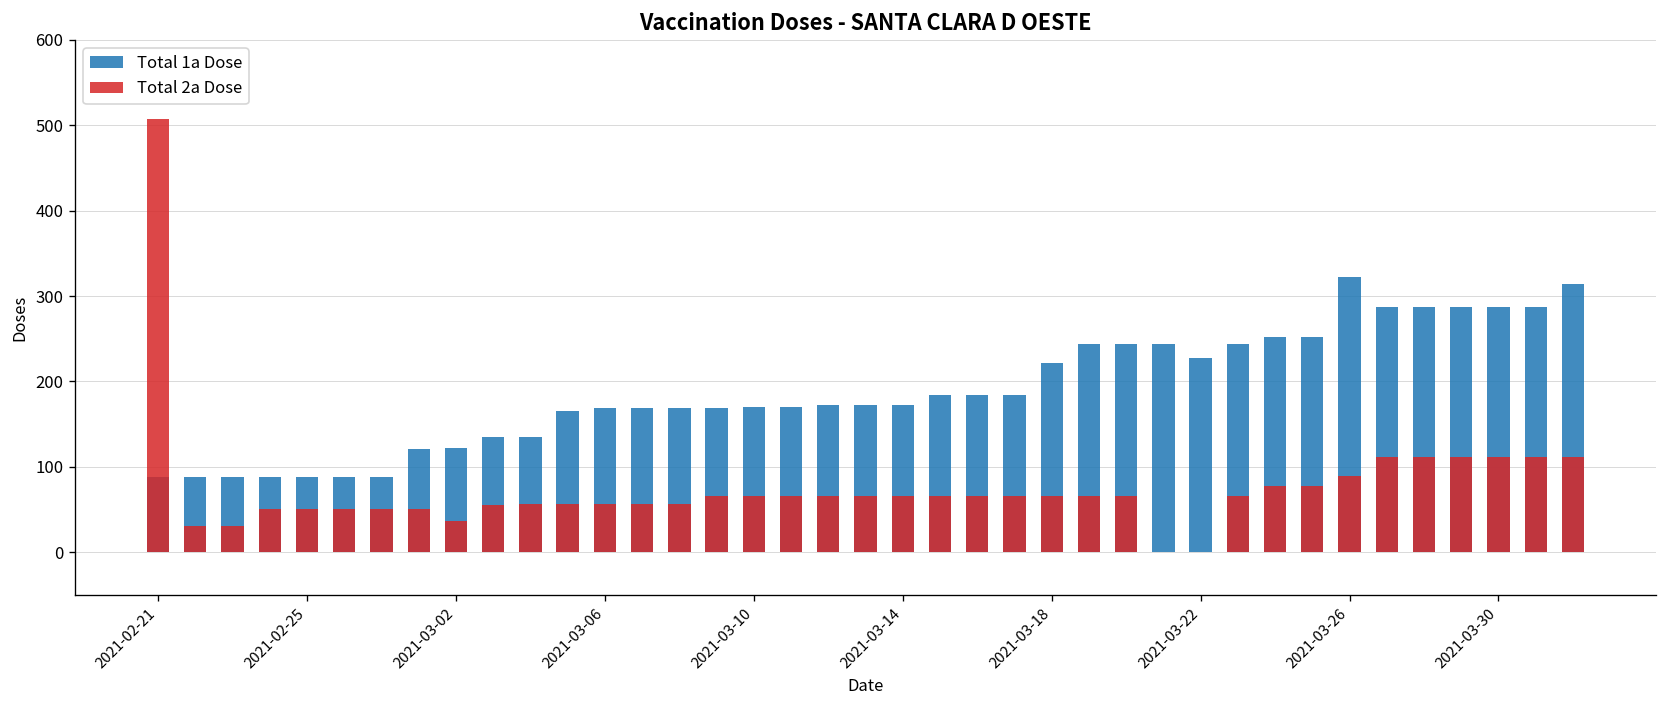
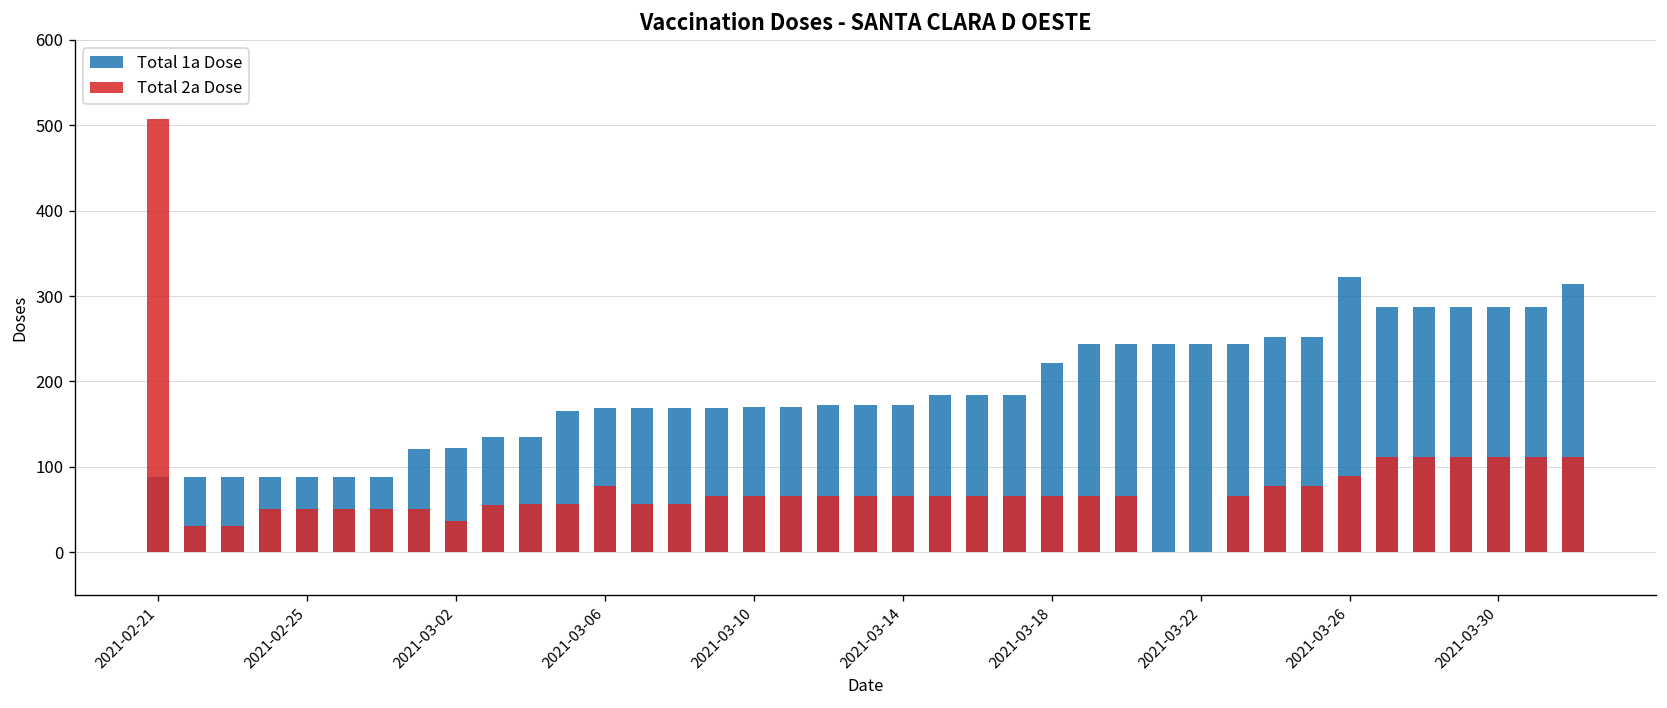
  {
    "Total 1a Dose": {
      "2021-02-25": 90,
      "2021-03-02": 120,
      "2021-03-06": 170,
      "2021-03-10": 170,
      "2021-03-14": 170,
      "2021-03-18": 220,
-     "2021-03-22": 230,
+     "2021-03-22": 240,
      "2021-03-26": 320,
      "2021-03-30": 290
    },
    "Total 2a Dose": {
      "2021-02-21": 510,
-     "2021-03-06": 60,
+     "2021-03-06": 80,
      "2021-03-22": 0
    }
  }
